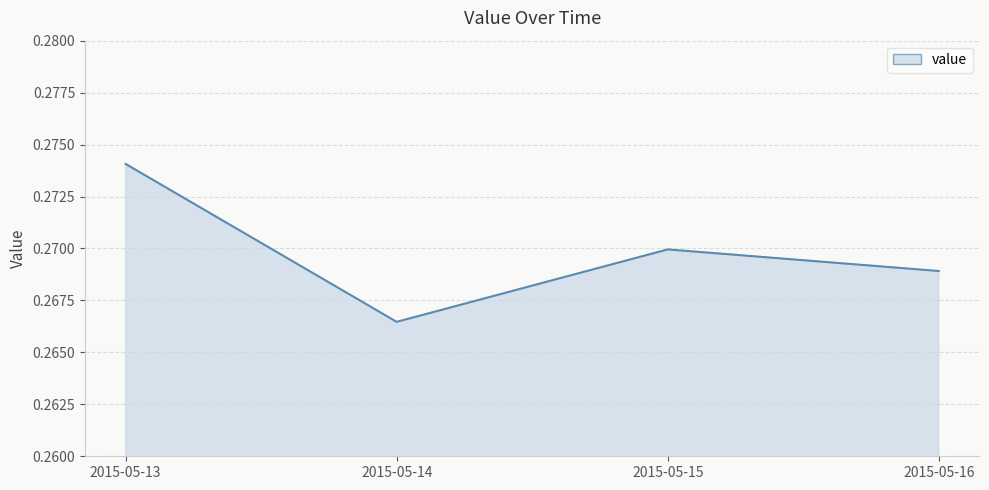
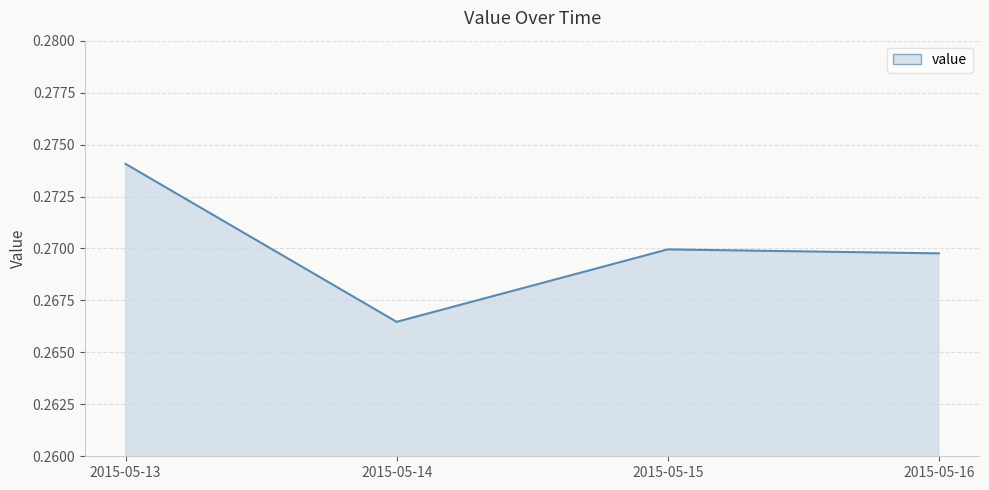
  {
    "2015-05-13": 0.2741,
    "2015-05-14": 0.2665,
    "2015-05-15": 0.2700,
-   "2015-05-16": 0.2689
+   "2015-05-16": 0.2698
  }
